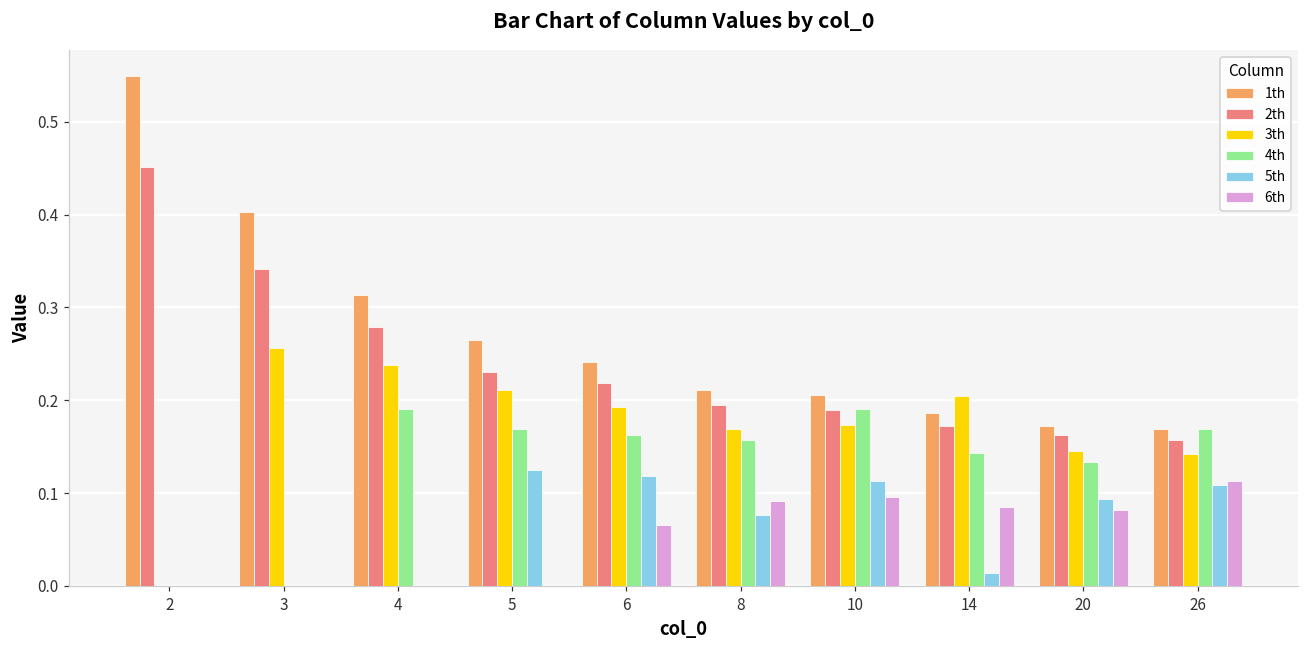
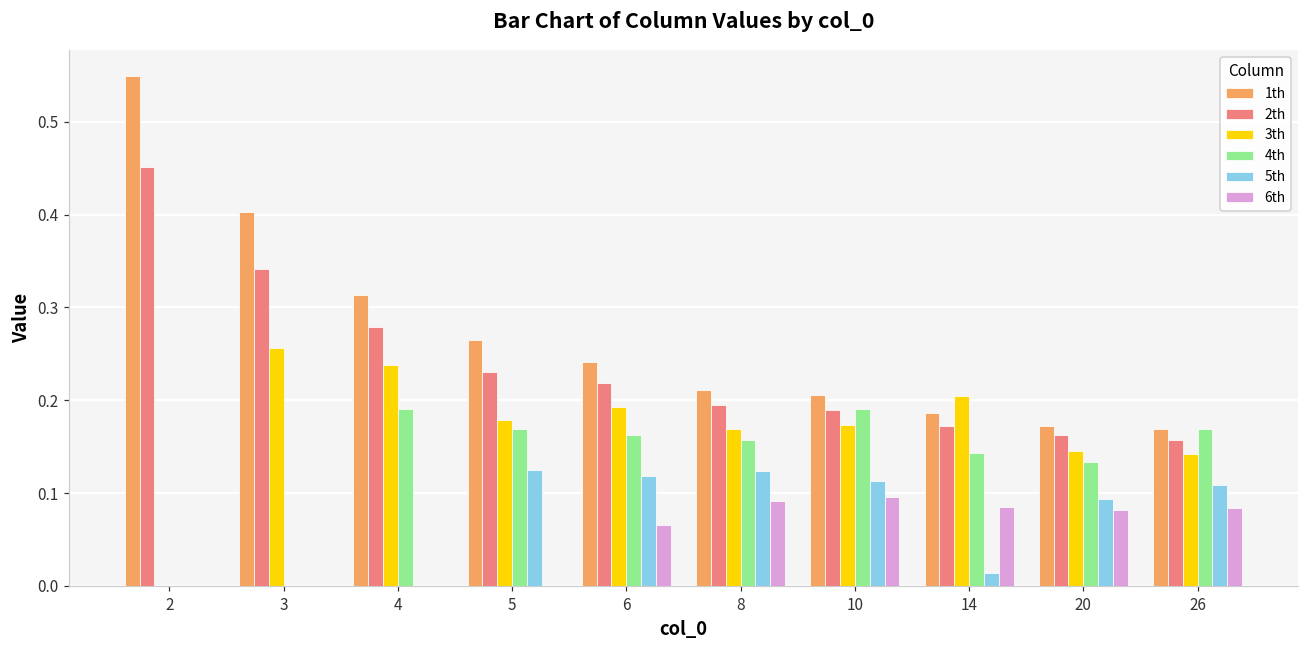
  {
    "3th": {
      "2": 0.00,
      "3": 0.26,
      "4": 0.24,
-     "5": 0.21,
+     "5": 0.18,
      "6": 0.19,
      "8": 0.17,
      "10": 0.17,
      "14": 0.20,
      "20": 0.15,
      "26": 0.14
    },
    "4th": {
      "2": 0.00,
      "3": 0.00,
      "4": 0.19,
      "5": 0.17,
      "6": 0.16,
      "8": 0.16,
      "10": 0.19,
      "14": 0.14,
      "20": 0.13,
      "26": 0.17
    },
    "5th": {
      "2": 0.00,
      "3": 0.00,
      "4": 0.00,
      "5": 0.12,
      "6": 0.12,
-     "8": 0.08,
+     "8": 0.12,
      "10": 0.11,
      "14": 0.01,
      "20": 0.09,
      "26": 0.11
    },
    "6th": {
      "2": 0.00,
      "3": 0.00,
      "4": 0.00,
      "5": 0.00,
      "6": 0.07,
      "8": 0.09,
      "10": 0.10,
      "14": 0.08,
      "20": 0.08,
-     "26": 0.11
+     "26": 0.08
    }
  }
